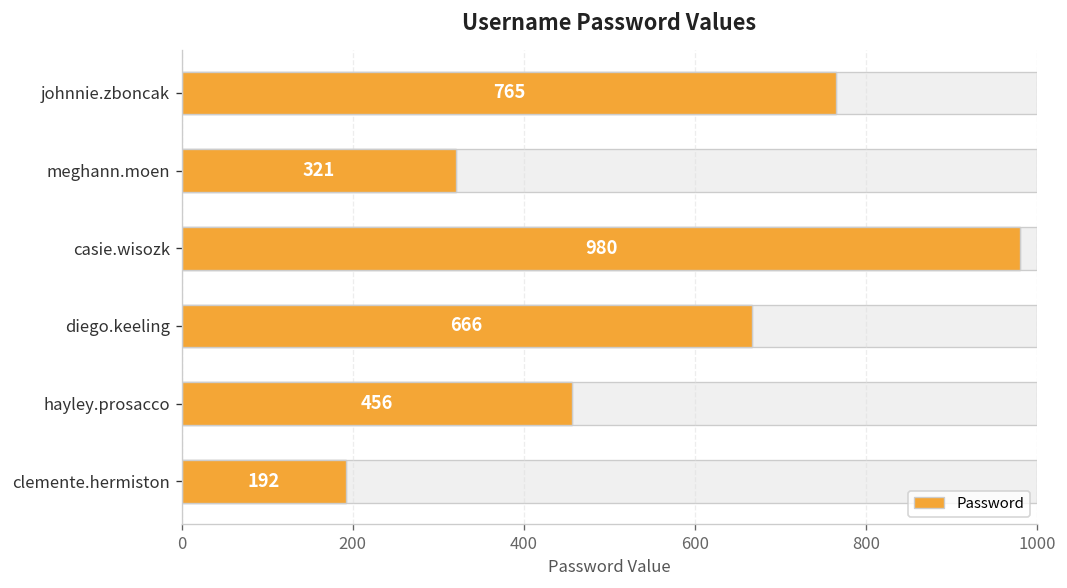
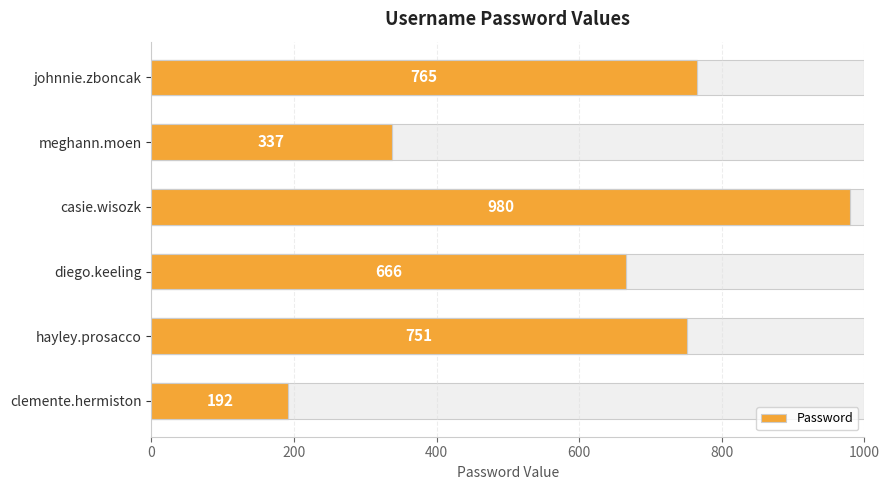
  {
    "Password": {
-     "meghann.moen": 321,
-     "hayley.prosacco": 456
+     "meghann.moen": 337,
+     "hayley.prosacco": 751
    }
  }
